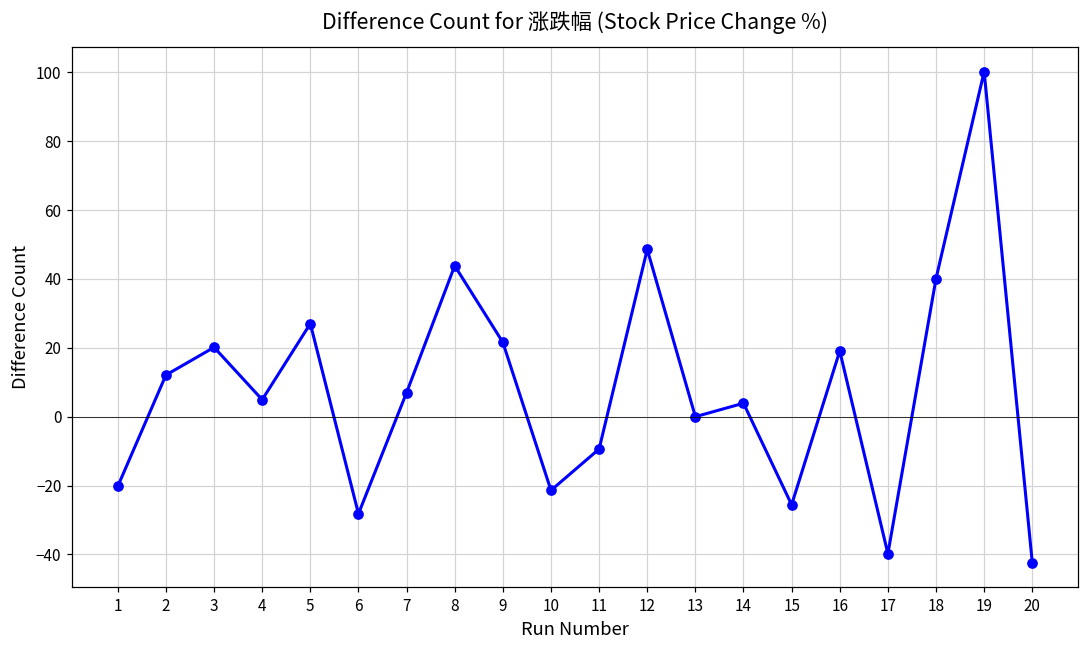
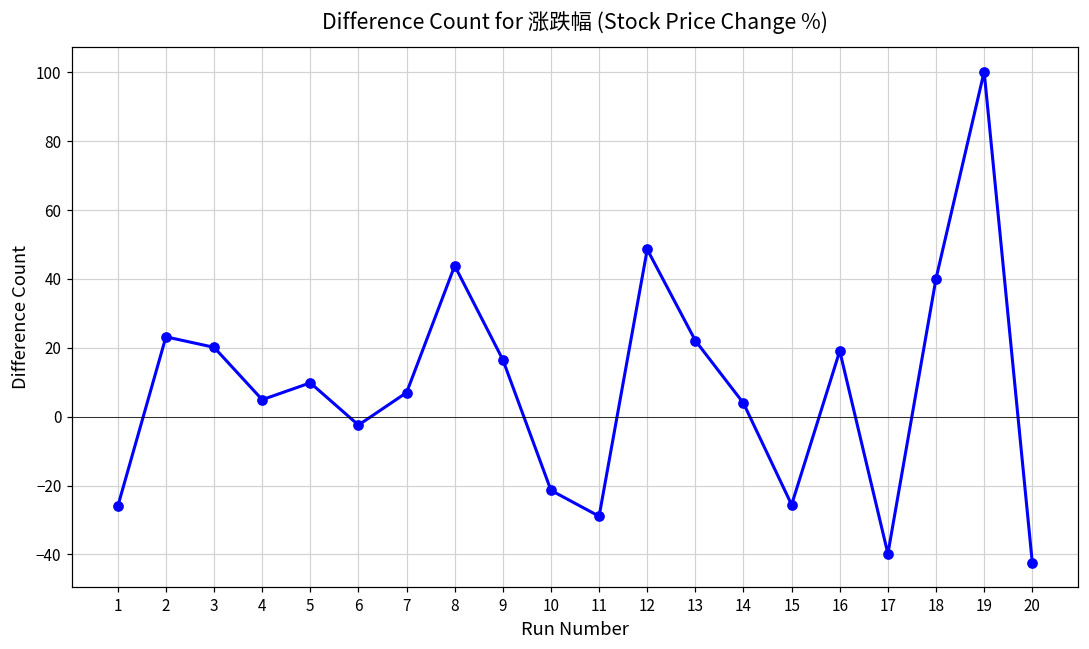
  {
-   "1": -20,
-   "2": 12,
+   "1": -26,
+   "2": 23,
    "3": 20,
    "4": 5,
-   "5": 27,
-   "6": -28,
+   "5": 10,
+   "6": -2,
    "7": 7,
    "8": 44,
-   "9": 22,
+   "9": 17,
    "10": -21,
-   "11": -9,
+   "11": -29,
    "12": 49,
-   "13": 0,
+   "13": 22,
    "14": 4,
    "15": -26,
    "16": 19,
    "17": -40,
    "18": 40,
    "19": 100,
    "20": -42
  }
